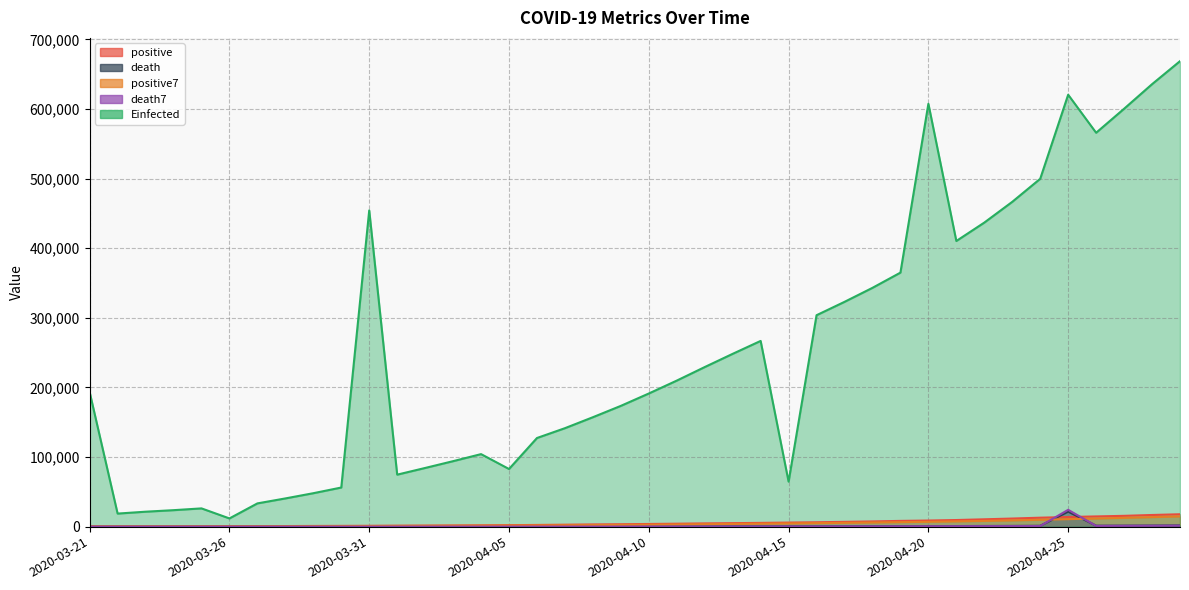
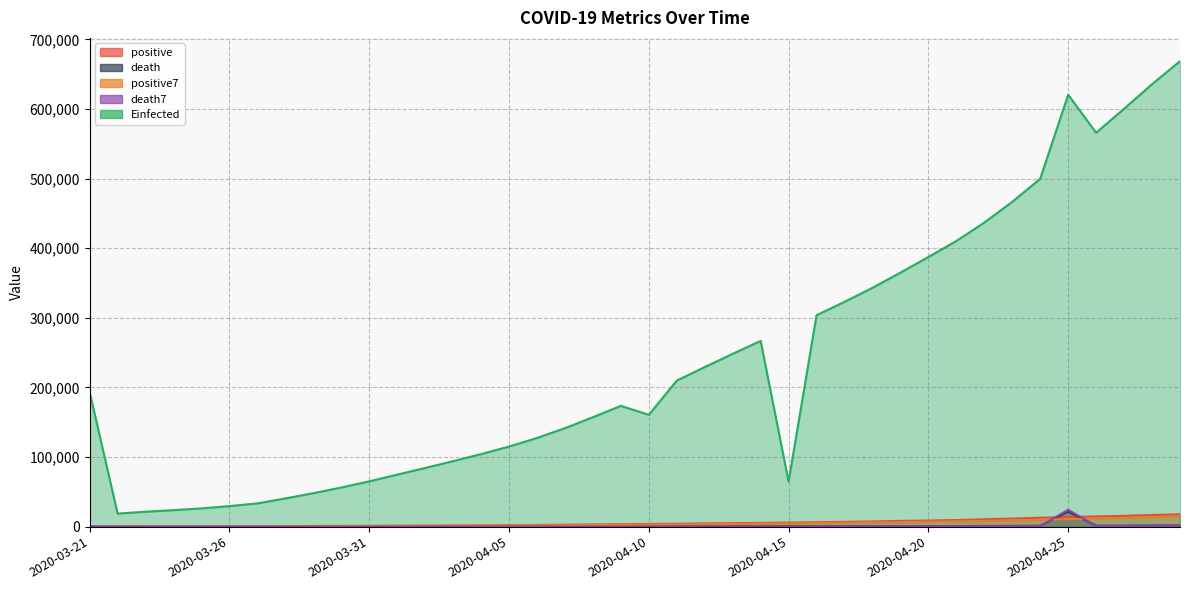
  {
    "Einfected": {
      "2020-03-21": "190,000",
-     "2020-03-26": "10,000",
-     "2020-03-31": "450,000",
-     "2020-04-05": "80,000",
-     "2020-04-10": "190,000",
+     "2020-03-26": "30,000",
+     "2020-03-31": "70,000",
+     "2020-04-05": "120,000",
+     "2020-04-10": "160,000",
      "2020-04-15": "60,000",
-     "2020-04-20": "610,000",
+     "2020-04-20": "390,000",
      "2020-04-25": "620,000"
    }
  }
